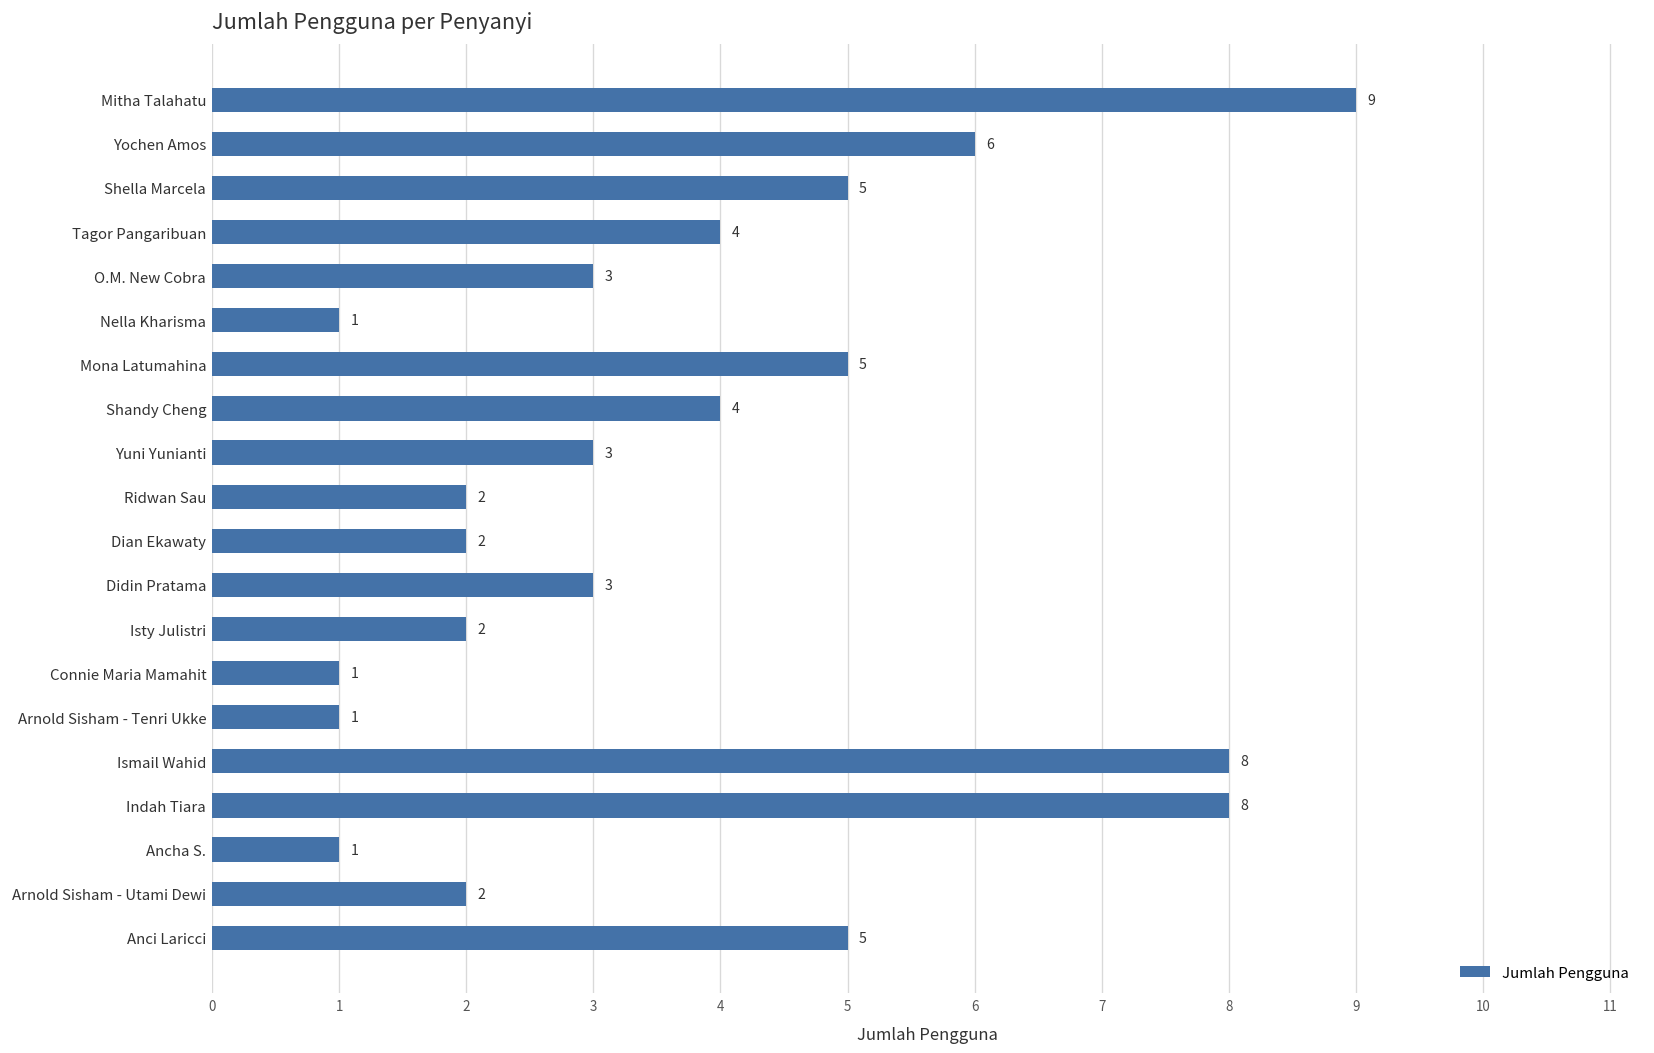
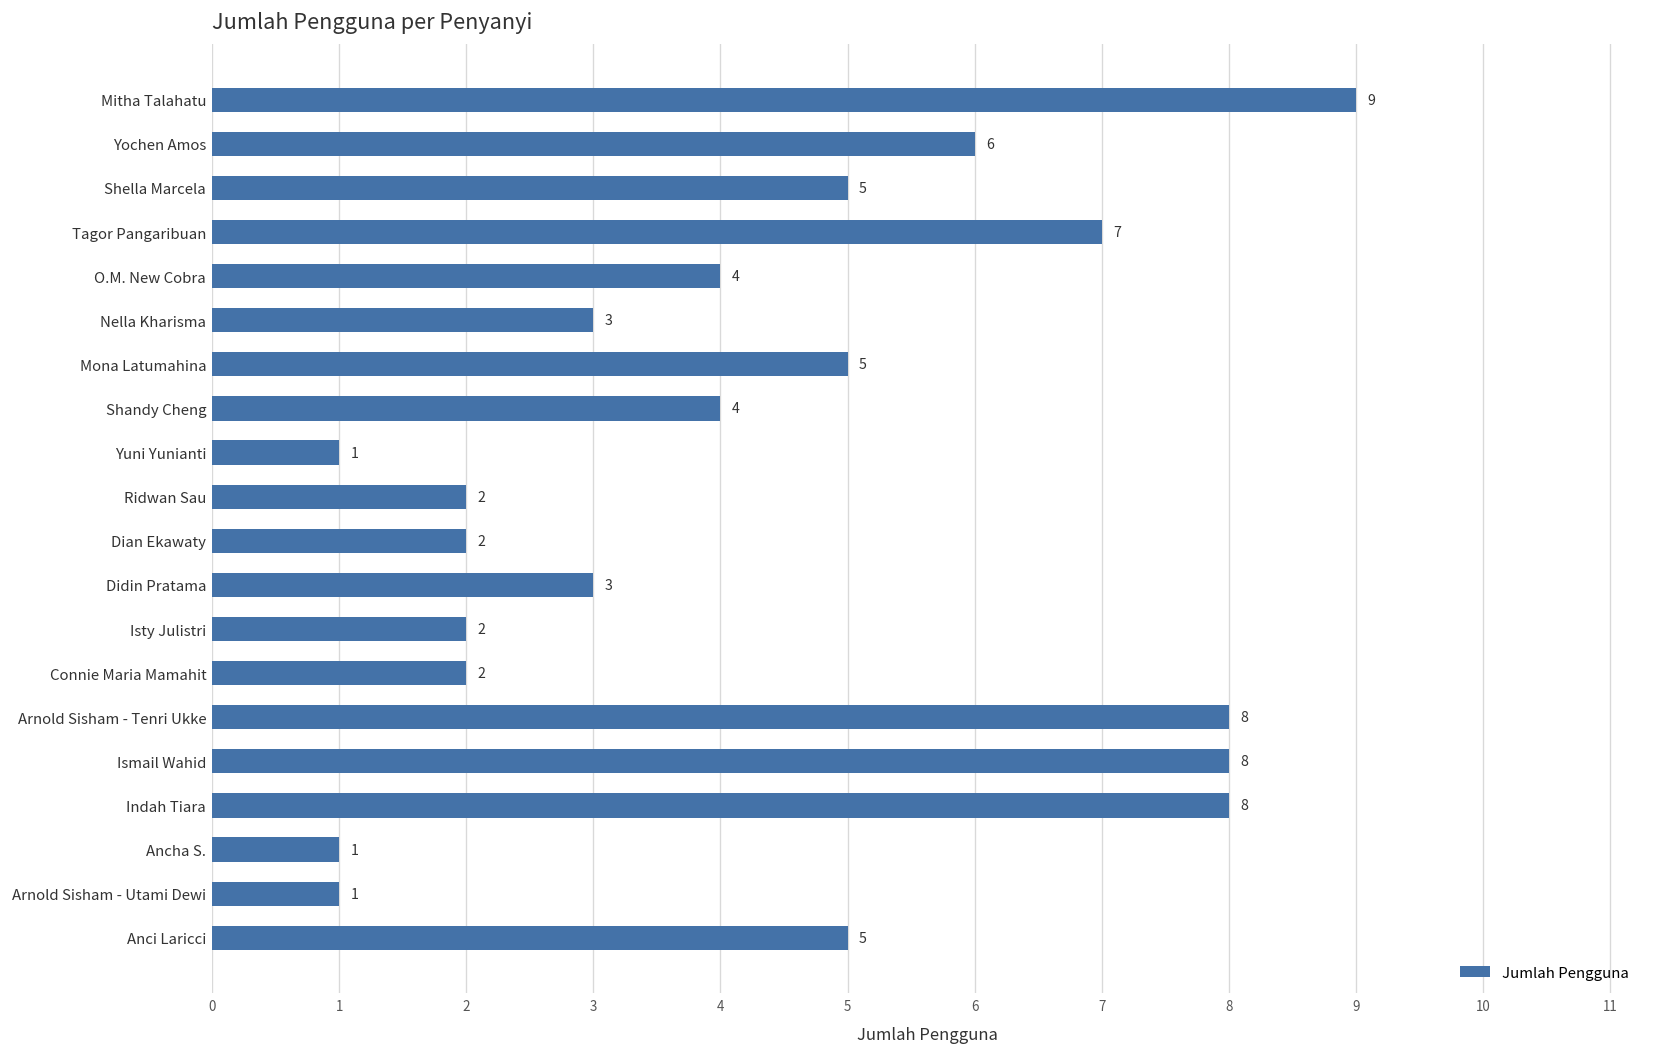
  {
    "Mitha Talahatu": 9,
    "Yochen Amos": 6,
    "Shella Marcela": 5,
-   "Tagor Pangaribuan": 4,
-   "O.M. New Cobra": 3,
-   "Nella Kharisma": 1,
+   "Tagor Pangaribuan": 7,
+   "O.M. New Cobra": 4,
+   "Nella Kharisma": 3,
    "Mona Latumahina": 5,
    "Shandy Cheng": 4,
-   "Yuni Yunianti": 3,
+   "Yuni Yunianti": 1,
    "Ridwan Sau": 2,
    "Dian Ekawaty": 2,
    "Didin Pratama": 3,
    "Isty Julistri": 2,
-   "Connie Maria Mamahit": 1,
-   "Arnold Sisham - Tenri Ukke": 1,
+   "Connie Maria Mamahit": 2,
+   "Arnold Sisham - Tenri Ukke": 8,
    "Ismail Wahid": 8,
    "Indah Tiara": 8,
    "Ancha S.": 1,
-   "Arnold Sisham - Utami Dewi": 2,
+   "Arnold Sisham - Utami Dewi": 1,
    "Anci Laricci": 5
  }
